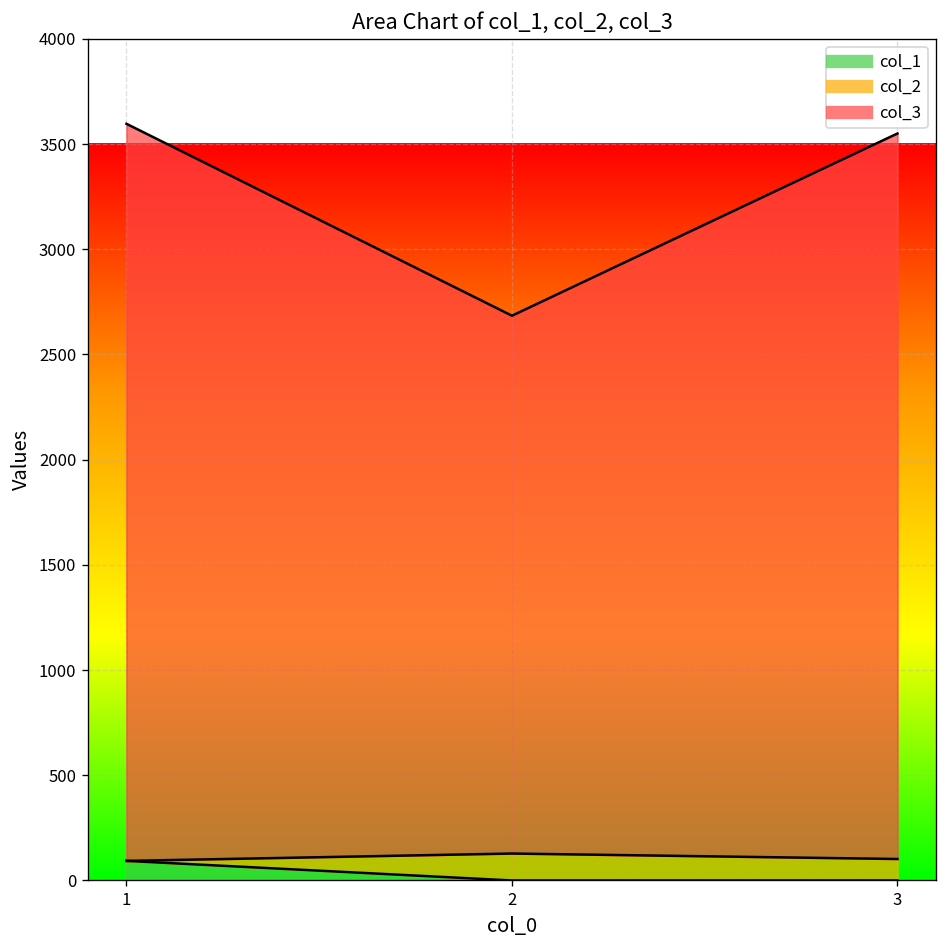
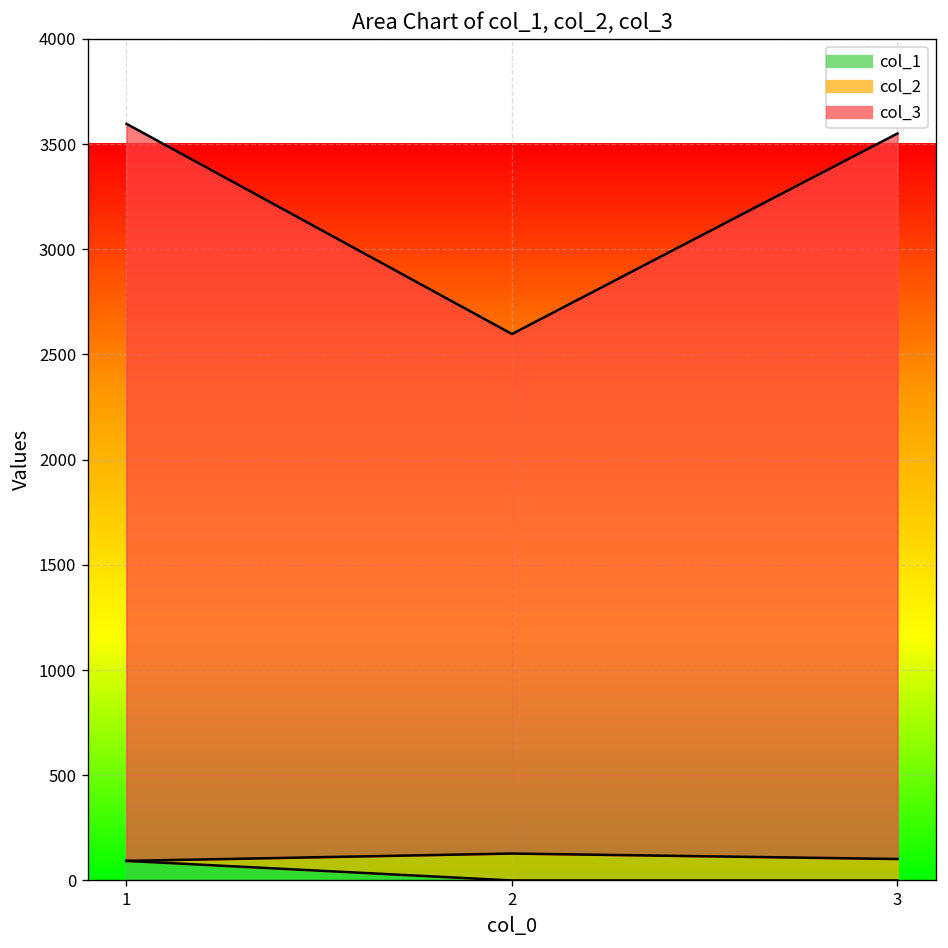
  {
    "col_1": {
      "2": 0,
      "3": 0
    },
    "col_2": {
      "2": 130,
      "3": 100
    },
    "col_3": {
      "1": 3500,
-     "2": 2560,
+     "2": 2470,
      "3": 3450
    }
  }
